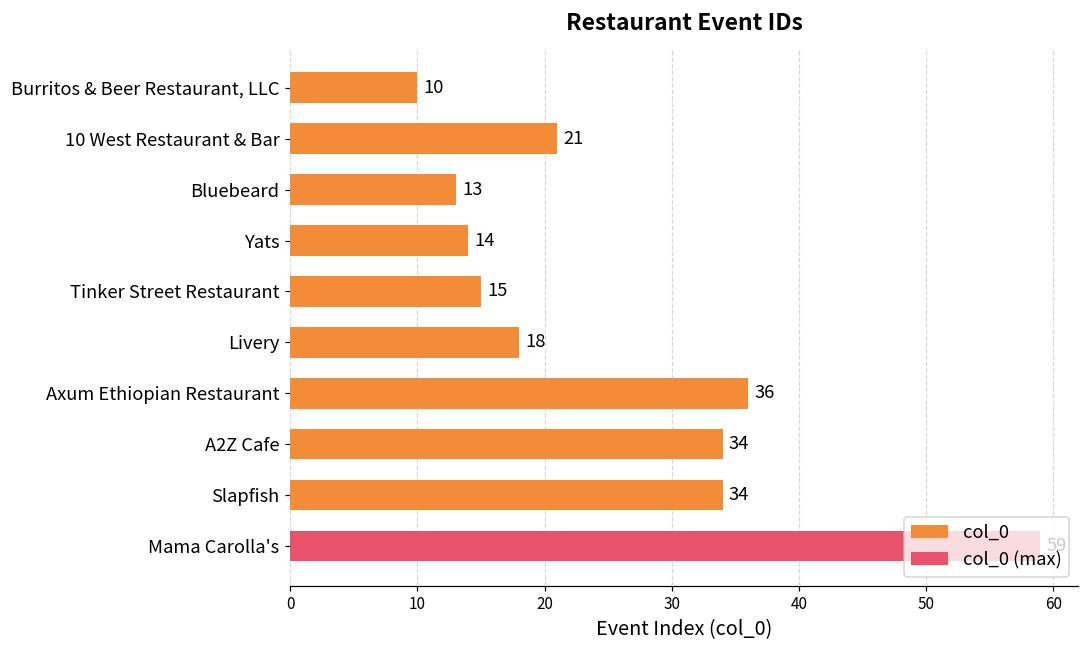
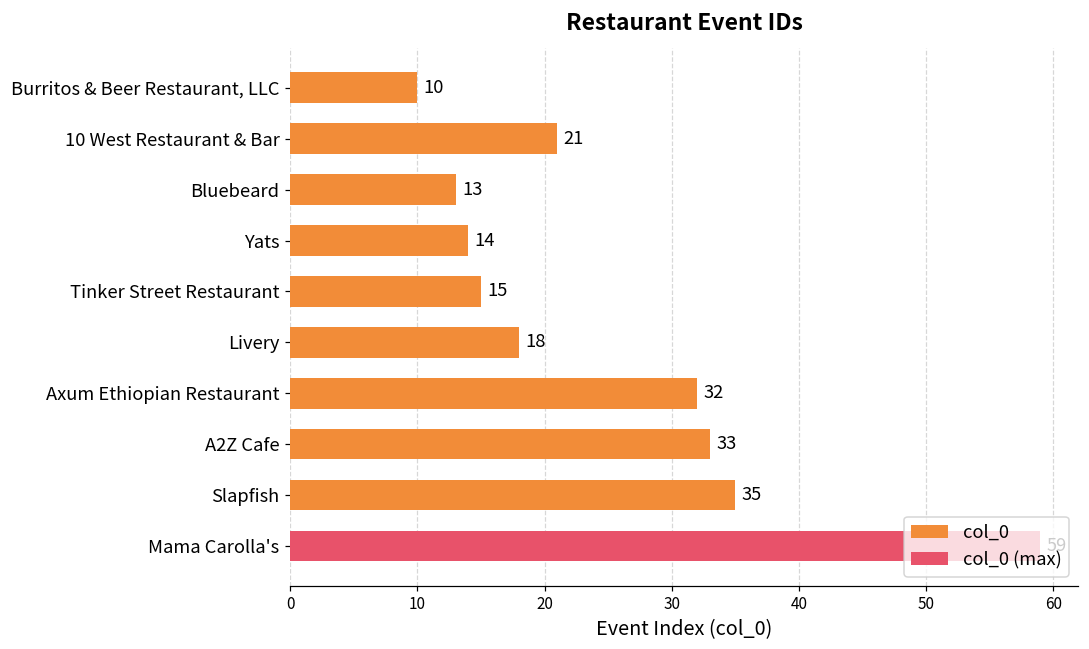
  {
    "Burritos & Beer Restaurant, LLC": 10,
    "10 West Restaurant & Bar": 21,
    "Bluebeard": 13,
    "Yats": 14,
    "Tinker Street Restaurant": 15,
    "Livery": 18,
-   "Axum Ethiopian Restaurant": 36,
-   "A2Z Cafe": 34,
-   "Slapfish": 34
+   "Axum Ethiopian Restaurant": 32,
+   "A2Z Cafe": 33,
+   "Slapfish": 35
  }
